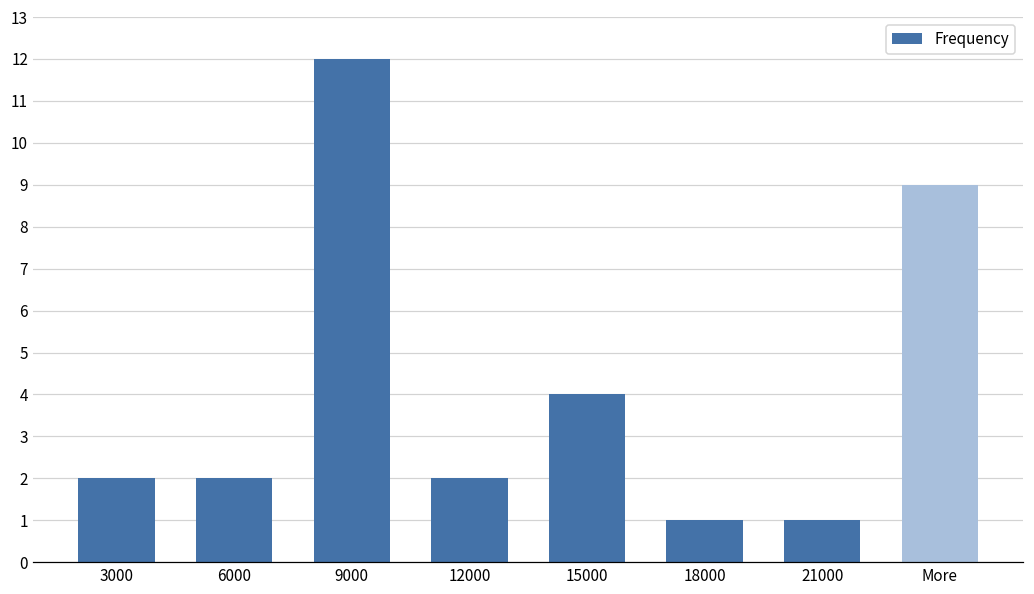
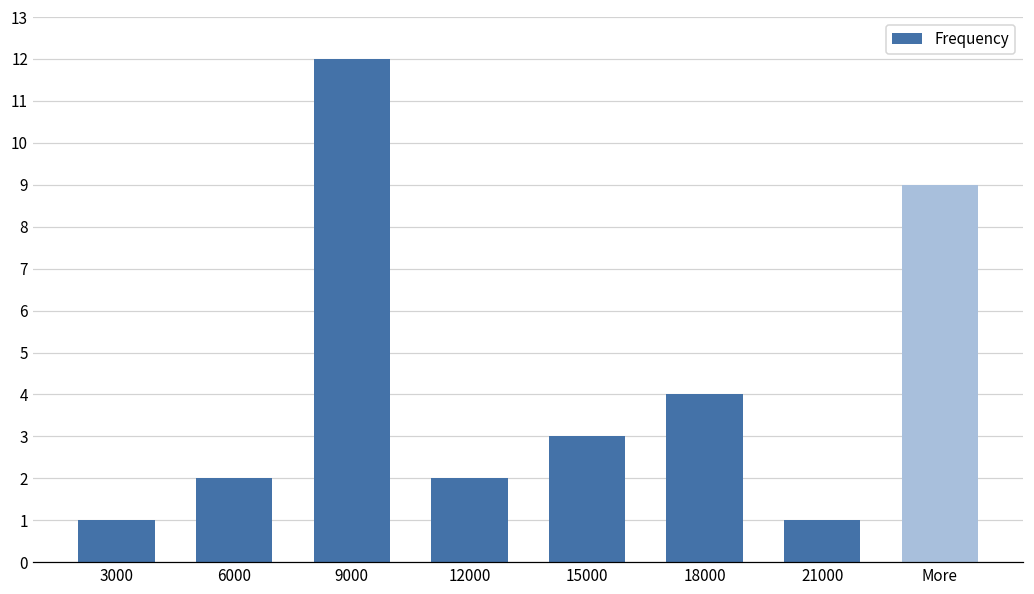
  {
-   "3000": 2,
+   "3000": 1,
    "6000": 2,
    "9000": 12,
    "12000": 2,
-   "15000": 4,
-   "18000": 1,
+   "15000": 3,
+   "18000": 4,
    "21000": 1,
    "More": 9
  }
